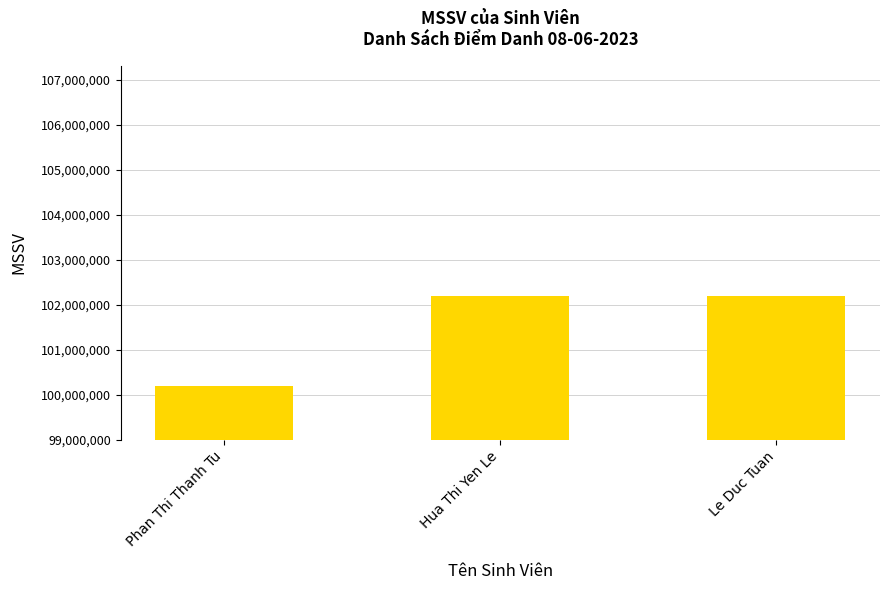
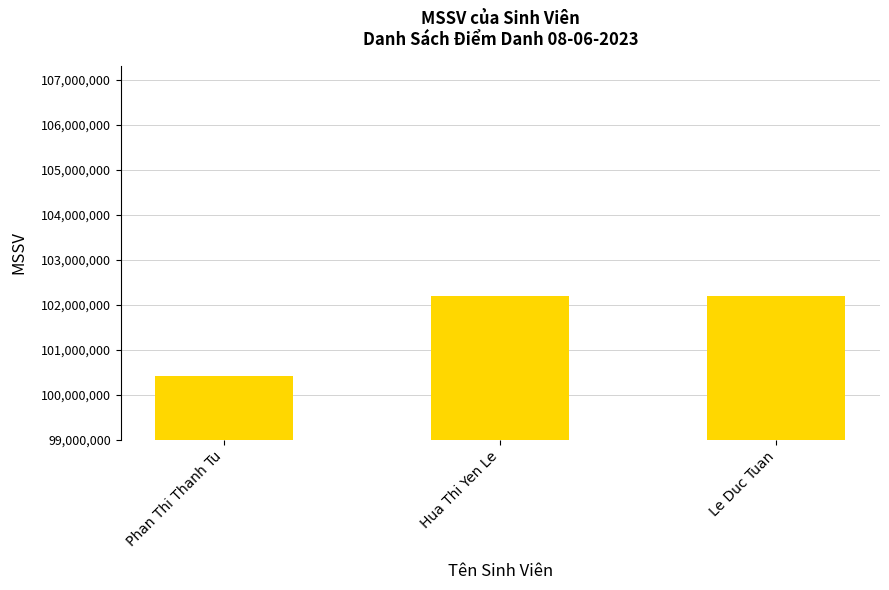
  {
-   "Phan Thi Thanh Tu": "100,200,000",
+   "Phan Thi Thanh Tu": "100,400,000",
    "Hua Thi Yen Le": "102,200,000",
    "Le Duc Tuan": "102,200,000"
  }
